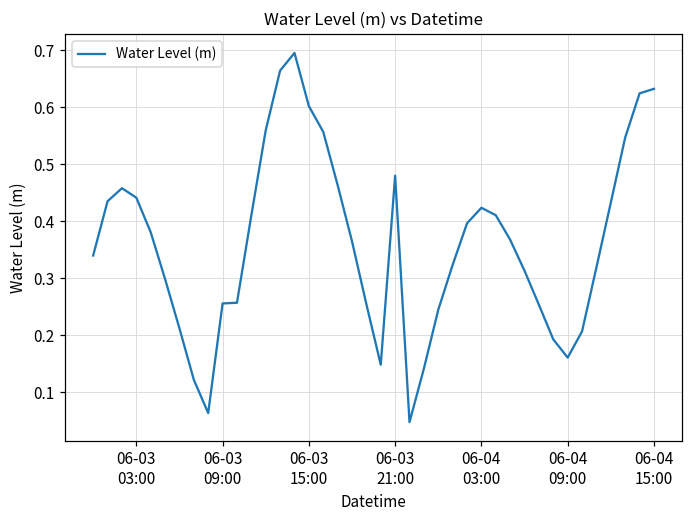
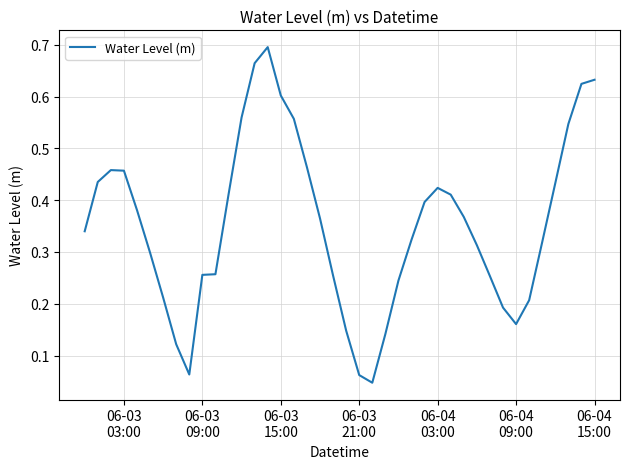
  {
-   "06-03 03:00": 0.44,
+   "06-03 03:00": 0.46,
    "06-03 09:00": 0.26,
    "06-03 15:00": 0.60,
-   "06-03 21:00": 0.48,
+   "06-03 21:00": 0.06,
    "06-04 03:00": 0.42,
    "06-04 09:00": 0.16,
    "06-04 15:00": 0.63
  }
